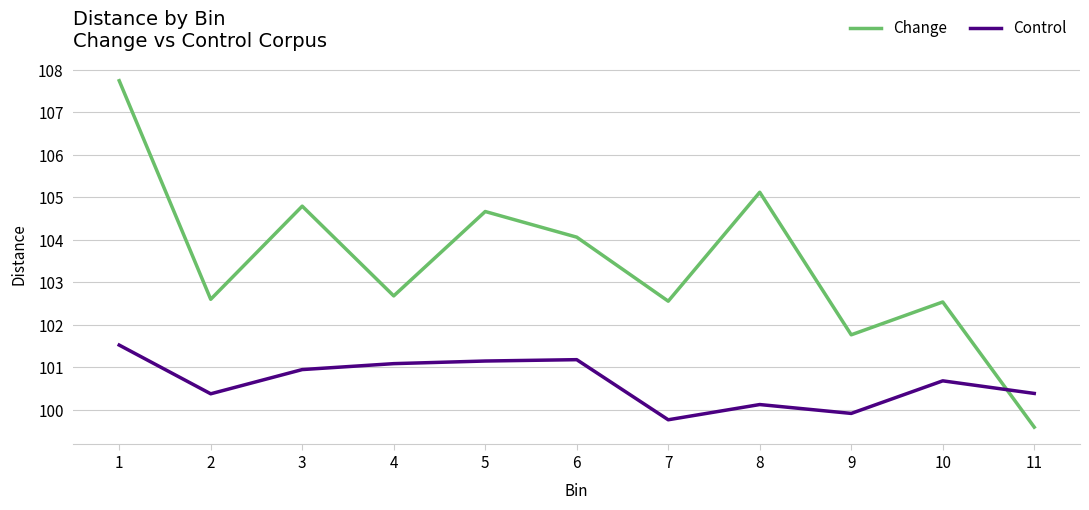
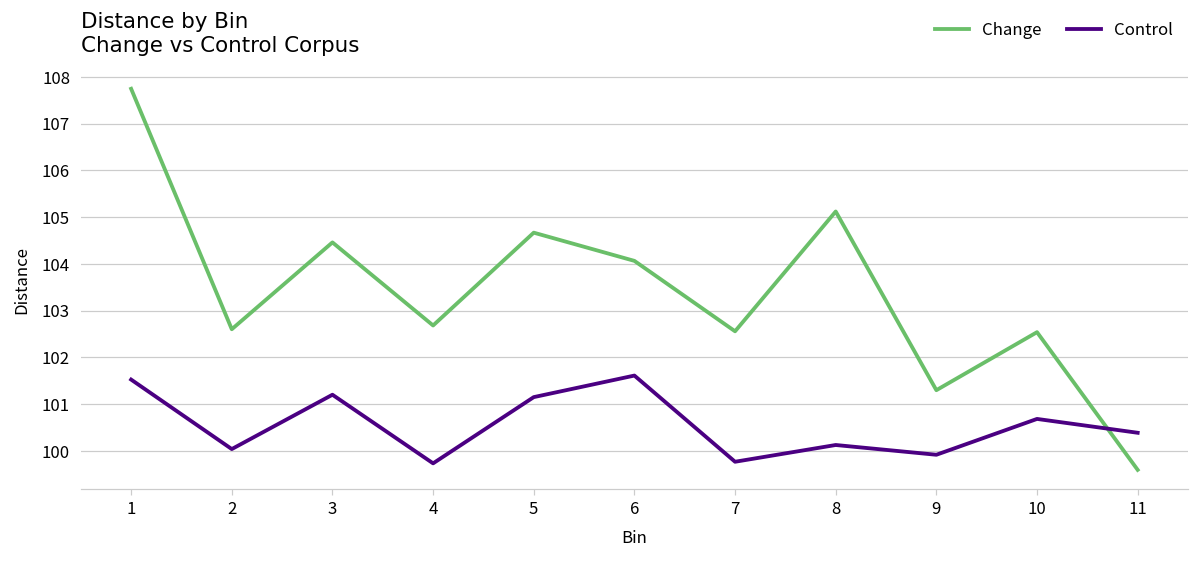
  {
    "Change": {
      "1": 107.7,
      "2": 102.6,
-     "3": 104.8,
+     "3": 104.5,
      "4": 102.7,
      "5": 104.7,
      "6": 104.1,
      "7": 102.6,
      "8": 105.1,
-     "9": 101.8,
+     "9": 101.3,
      "10": 102.5,
      "11": 99.6
    },
    "Control": {
      "1": 101.5,
-     "2": 100.4,
-     "3": 100.9,
-     "4": 101.1,
+     "2": 100.0,
+     "3": 101.2,
+     "4": 99.7,
      "5": 101.1,
-     "6": 101.2,
+     "6": 101.6,
      "7": 99.8,
      "8": 100.1,
      "9": 99.9,
      "10": 100.7,
      "11": 100.4
    }
  }
